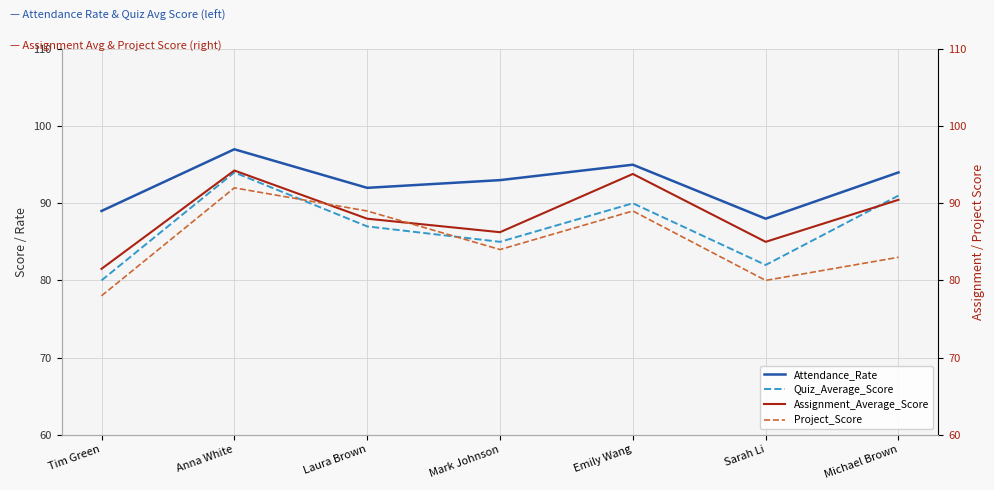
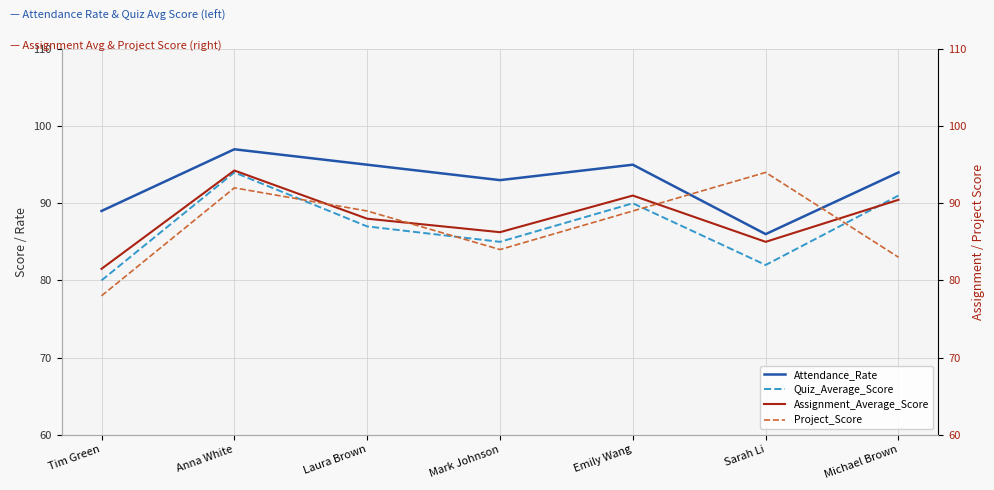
  {
    "Attendance_Rate": {
      "Tim Green": 89,
      "Anna White": 97,
-     "Laura Brown": 92,
+     "Laura Brown": 95,
      "Mark Johnson": 93,
      "Emily Wang": 95,
-     "Sarah Li": 88,
+     "Sarah Li": 86,
      "Michael Brown": 94
    },
    "Quiz_Average_Score": {
      "Tim Green": 80,
      "Anna White": 94,
      "Laura Brown": 87,
      "Mark Johnson": 85,
      "Emily Wang": 90,
      "Sarah Li": 82,
      "Michael Brown": 91
    },
    "Assignment_Average_Score": {
      "Tim Green": 82,
      "Anna White": 94,
      "Laura Brown": 88,
      "Mark Johnson": 86,
-     "Emily Wang": 94,
+     "Emily Wang": 91,
      "Sarah Li": 85,
      "Michael Brown": 90
    },
    "Project_Score": {
      "Tim Green": 78,
      "Anna White": 92,
      "Laura Brown": 89,
      "Mark Johnson": 84,
      "Emily Wang": 89,
-     "Sarah Li": 80,
+     "Sarah Li": 94,
      "Michael Brown": 83
    }
  }
